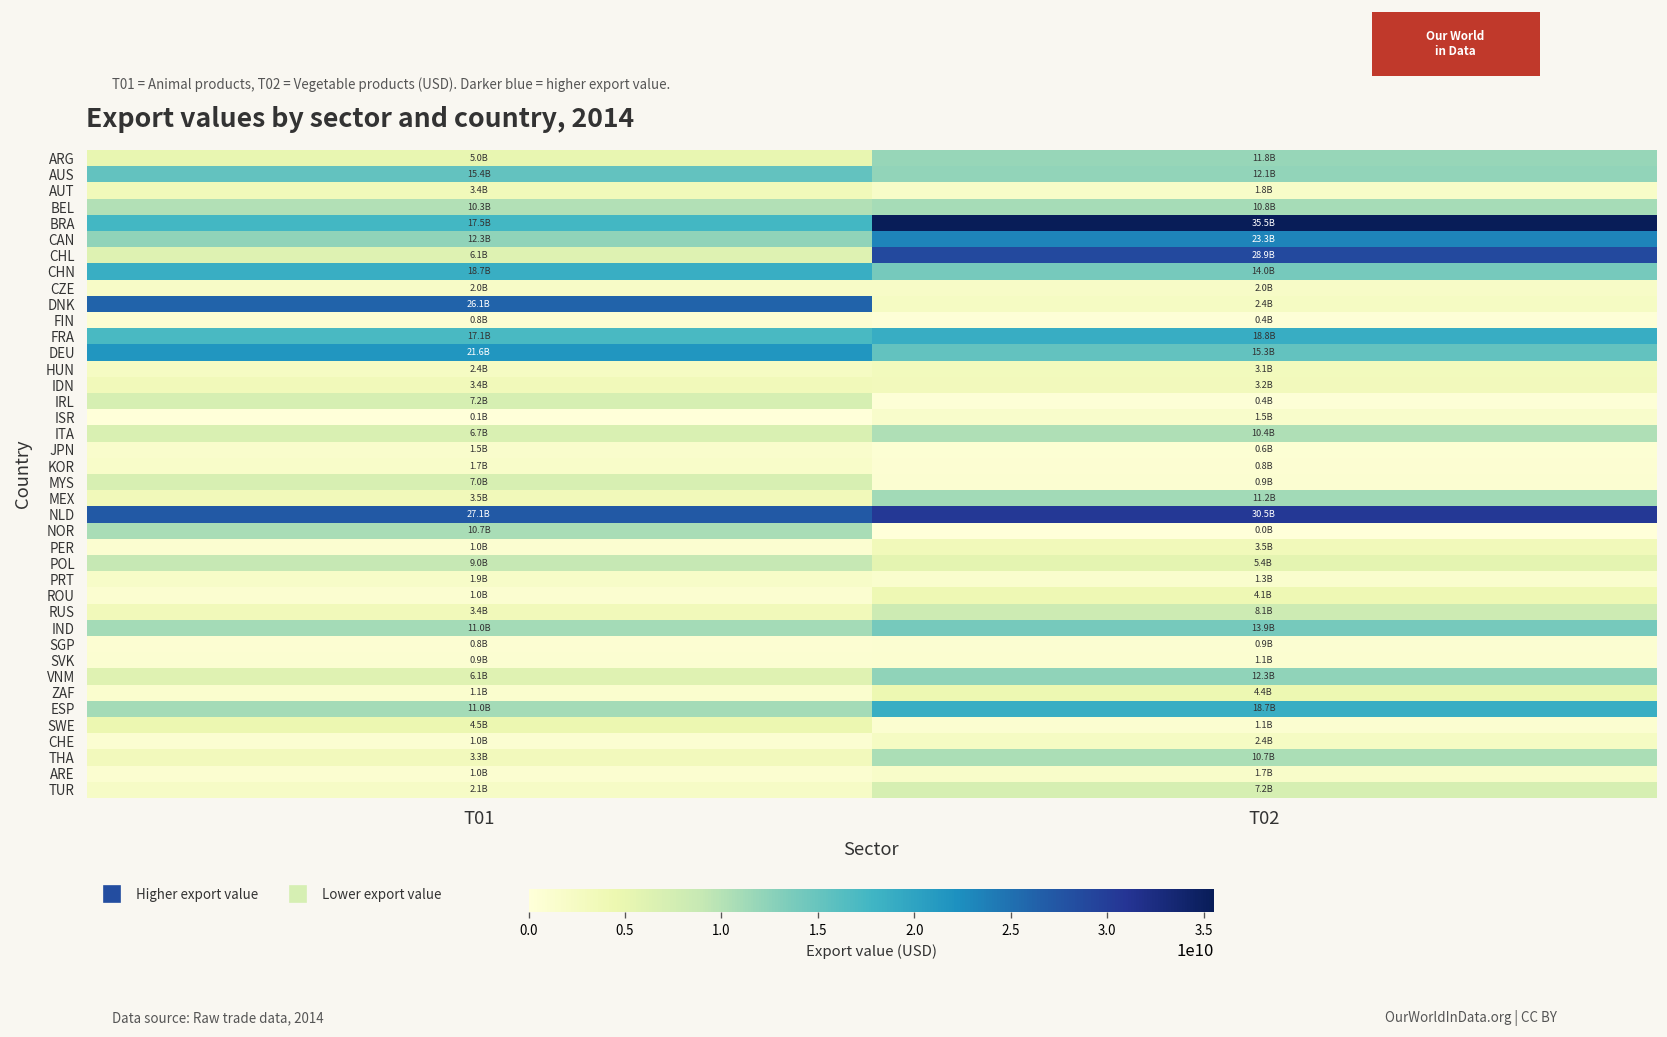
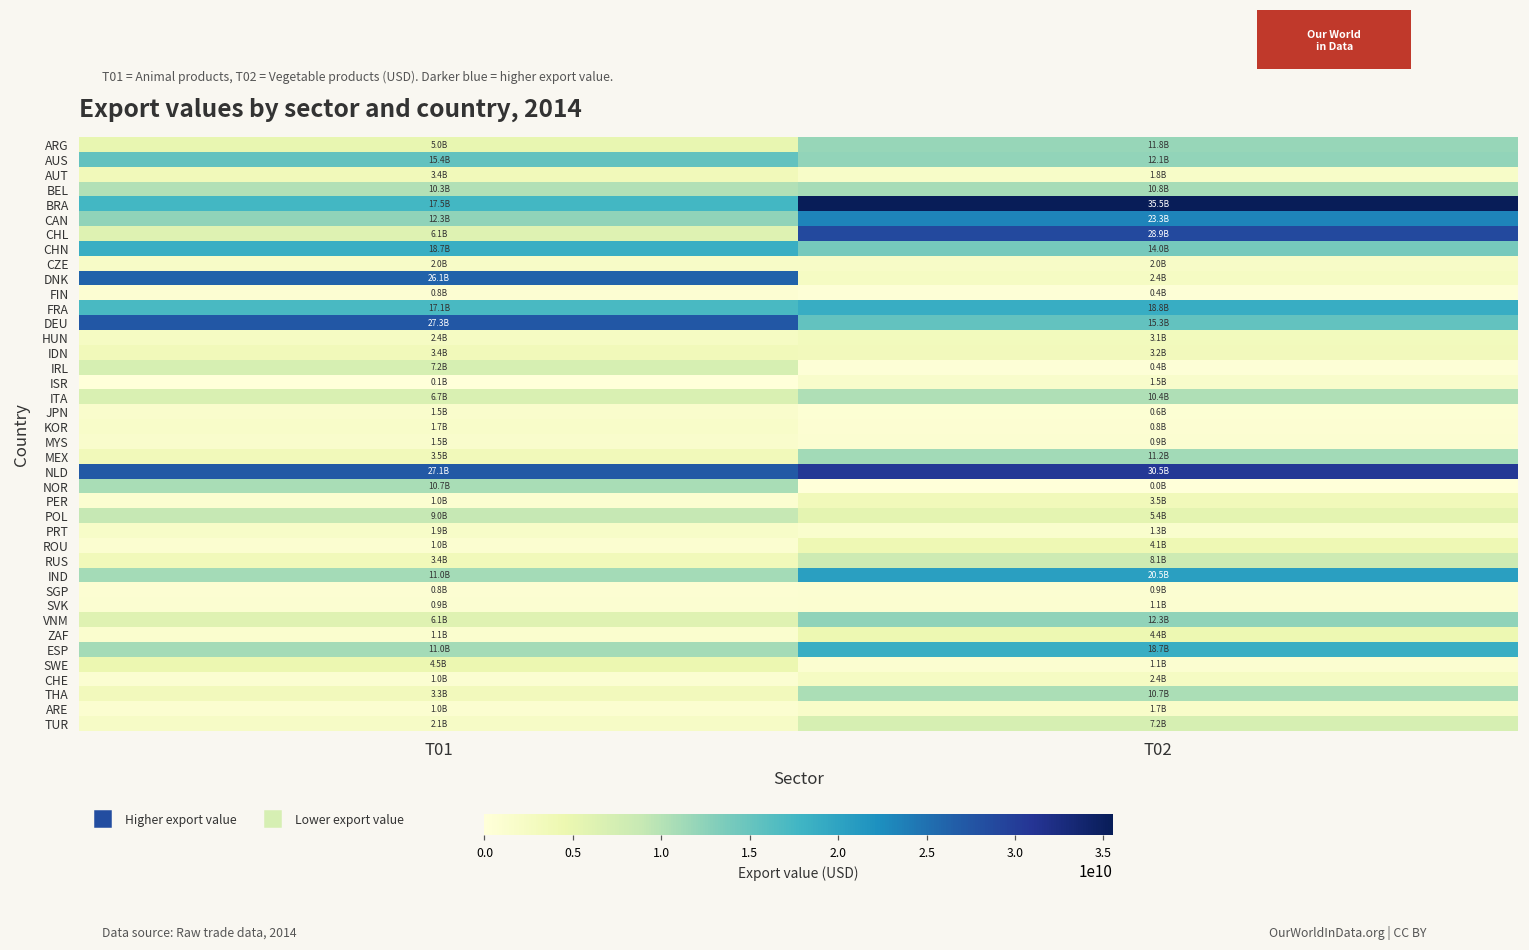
  {
    "ARG": {
      "T01": "5.0B",
      "T02": "11.8B"
    },
    "AUS": {
      "T01": "15.4B",
      "T02": "12.1B"
    },
    "AUT": {
      "T01": "3.4B",
      "T02": "1.8B"
    },
    "BEL": {
      "T01": "10.3B",
      "T02": "10.8B"
    },
    "BRA": {
      "T01": "17.5B",
      "T02": "35.5B"
    },
    "CAN": {
      "T01": "12.3B",
      "T02": "23.3B"
    },
    "CHL": {
      "T01": "6.1B",
      "T02": "28.9B"
    },
    "CHN": {
      "T01": "18.7B",
      "T02": "14.0B"
    },
    "CZE": {
      "T01": "2.0B",
      "T02": "2.0B"
    },
    "DNK": {
      "T01": "26.1B",
      "T02": "2.4B"
    },
    "FIN": {
      "T01": "0.8B",
      "T02": "0.4B"
    },
    "FRA": {
      "T01": "17.1B",
      "T02": "18.8B"
    },
    "DEU": {
-     "T01": "21.6B",
+     "T01": "27.3B",
      "T02": "15.3B"
    },
    "HUN": {
      "T01": "2.4B",
      "T02": "3.1B"
    },
    "IDN": {
      "T01": "3.4B",
      "T02": "3.2B"
    },
    "IRL": {
      "T01": "7.2B",
      "T02": "0.4B"
    },
    "ISR": {
      "T01": "0.1B",
      "T02": "1.5B"
    },
    "ITA": {
      "T01": "6.7B",
      "T02": "10.4B"
    },
    "JPN": {
      "T01": "1.5B",
      "T02": "0.6B"
    },
    "KOR": {
      "T01": "1.7B",
      "T02": "0.8B"
    },
    "MYS": {
-     "T01": "7.0B",
+     "T01": "1.5B",
      "T02": "0.9B"
    },
    "MEX": {
      "T01": "3.5B",
      "T02": "11.2B"
    },
    "NLD": {
      "T01": "27.1B",
      "T02": "30.5B"
    },
    "NOR": {
      "T01": "10.7B",
      "T02": "0.0B"
    },
    "PER": {
      "T01": "1.0B",
      "T02": "3.5B"
    },
    "POL": {
      "T01": "9.0B",
      "T02": "5.4B"
    },
    "PRT": {
      "T01": "1.9B",
      "T02": "1.3B"
    },
    "ROU": {
      "T01": "1.0B",
      "T02": "4.1B"
    },
    "RUS": {
      "T01": "3.4B",
      "T02": "8.1B"
    },
    "IND": {
      "T01": "11.0B",
-     "T02": "13.9B"
+     "T02": "20.5B"
    },
    "SGP": {
      "T01": "0.8B",
      "T02": "0.9B"
    },
    "SVK": {
      "T01": "0.9B",
      "T02": "1.1B"
    },
    "VNM": {
      "T01": "6.1B",
      "T02": "12.3B"
    },
    "ZAF": {
      "T01": "1.1B",
      "T02": "4.4B"
    },
    "ESP": {
      "T01": "11.0B",
      "T02": "18.7B"
    },
    "SWE": {
      "T01": "4.5B",
      "T02": "1.1B"
    },
    "CHE": {
      "T01": "1.0B",
      "T02": "2.4B"
    },
    "THA": {
      "T01": "3.3B",
      "T02": "10.7B"
    },
    "ARE": {
      "T01": "1.0B",
      "T02": "1.7B"
    },
    "TUR": {
      "T01": "2.1B",
      "T02": "7.2B"
    }
  }
